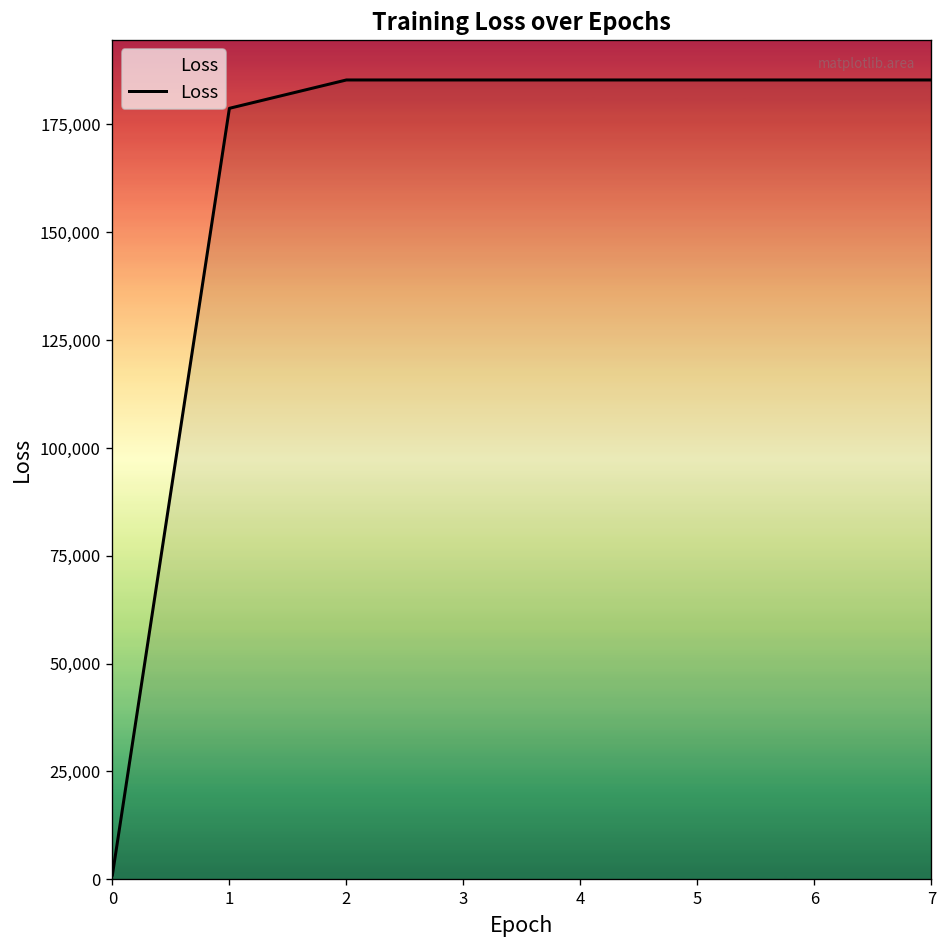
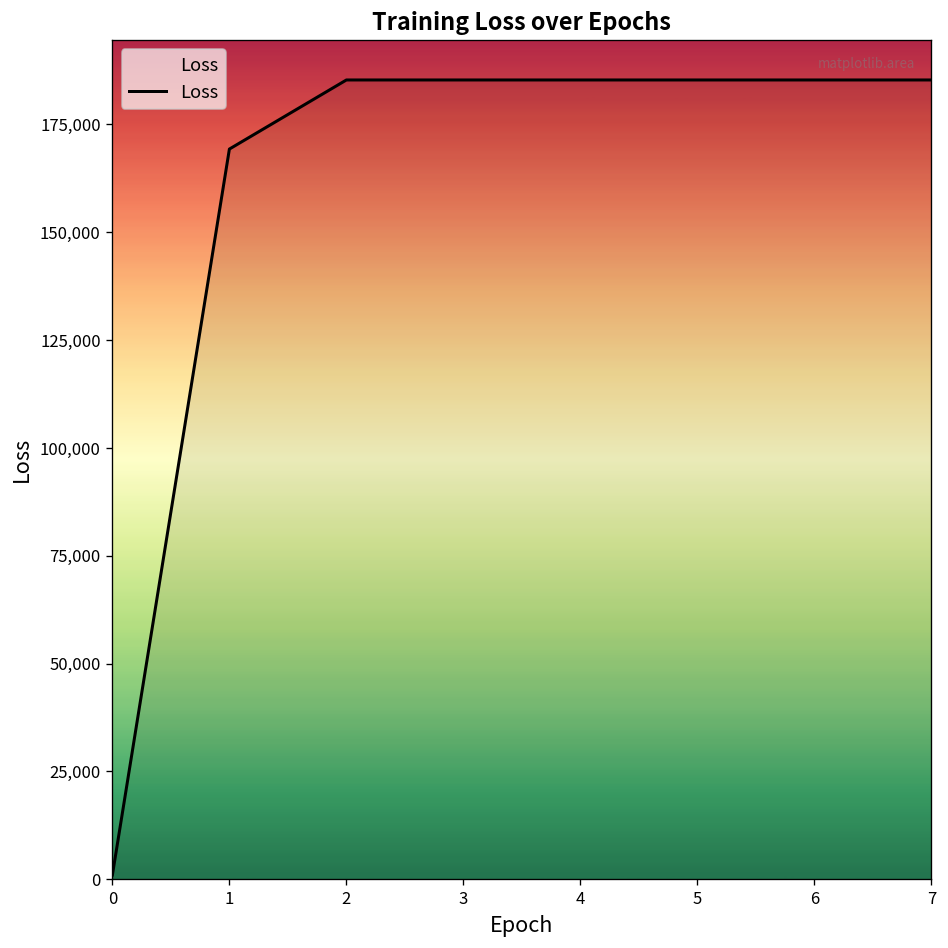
  {
    "0": "1,000",
-   "1": "179,000",
+   "1": "169,000",
    "2": "185,000",
    "3": "185,000",
    "4": "185,000",
    "5": "185,000",
    "6": "185,000",
    "7": "185,000"
  }
